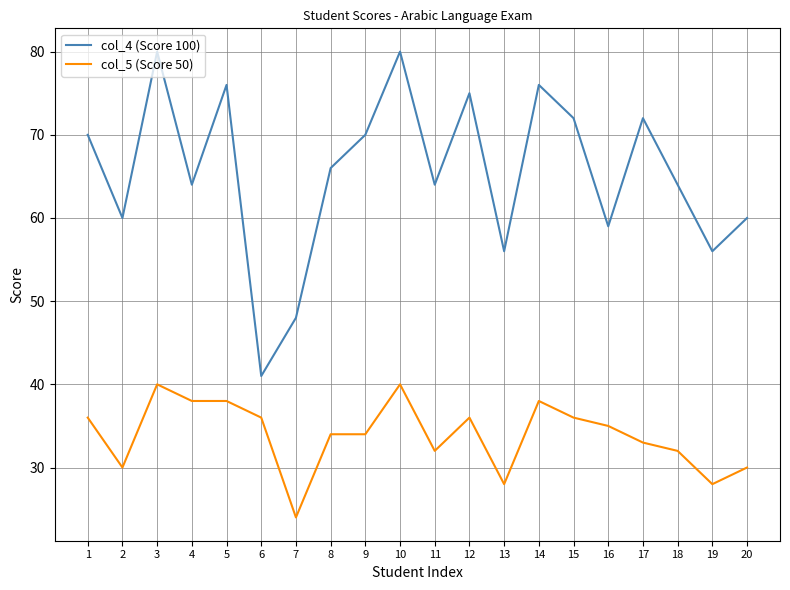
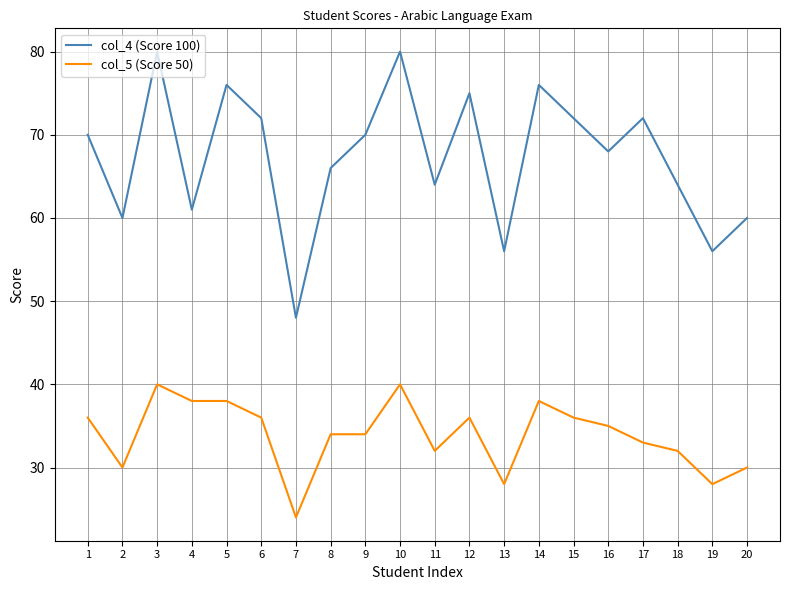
  {
    "col_4 (Score 100)": {
      "1": 70,
      "2": 60,
-     "4": 64,
+     "4": 61,
      "5": 76,
-     "6": 41,
+     "6": 72,
      "7": 48,
      "8": 66,
      "9": 70,
      "10": 80,
      "11": 64,
      "12": 75,
      "13": 56,
      "14": 76,
      "15": 72,
-     "16": 59,
+     "16": 68,
      "17": 72,
      "18": 64,
      "19": 56,
      "20": 60
    },
    "col_5 (Score 50)": {
      "1": 36,
      "2": 30,
      "3": 40,
      "4": 38,
      "5": 38,
      "6": 36,
      "7": 24,
      "8": 34,
      "9": 34,
      "10": 40,
      "11": 32,
      "12": 36,
      "13": 28,
      "14": 38,
      "15": 36,
      "16": 35,
      "17": 33,
      "18": 32,
      "19": 28,
      "20": 30
    }
  }
